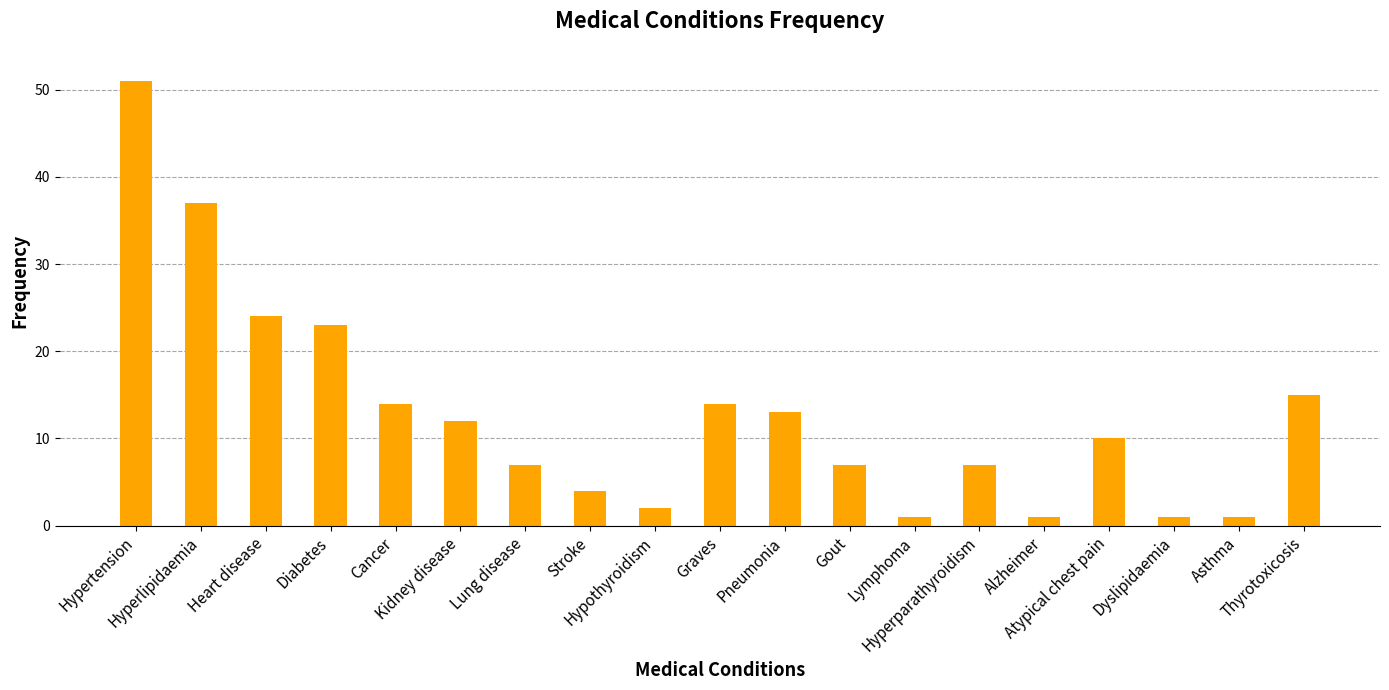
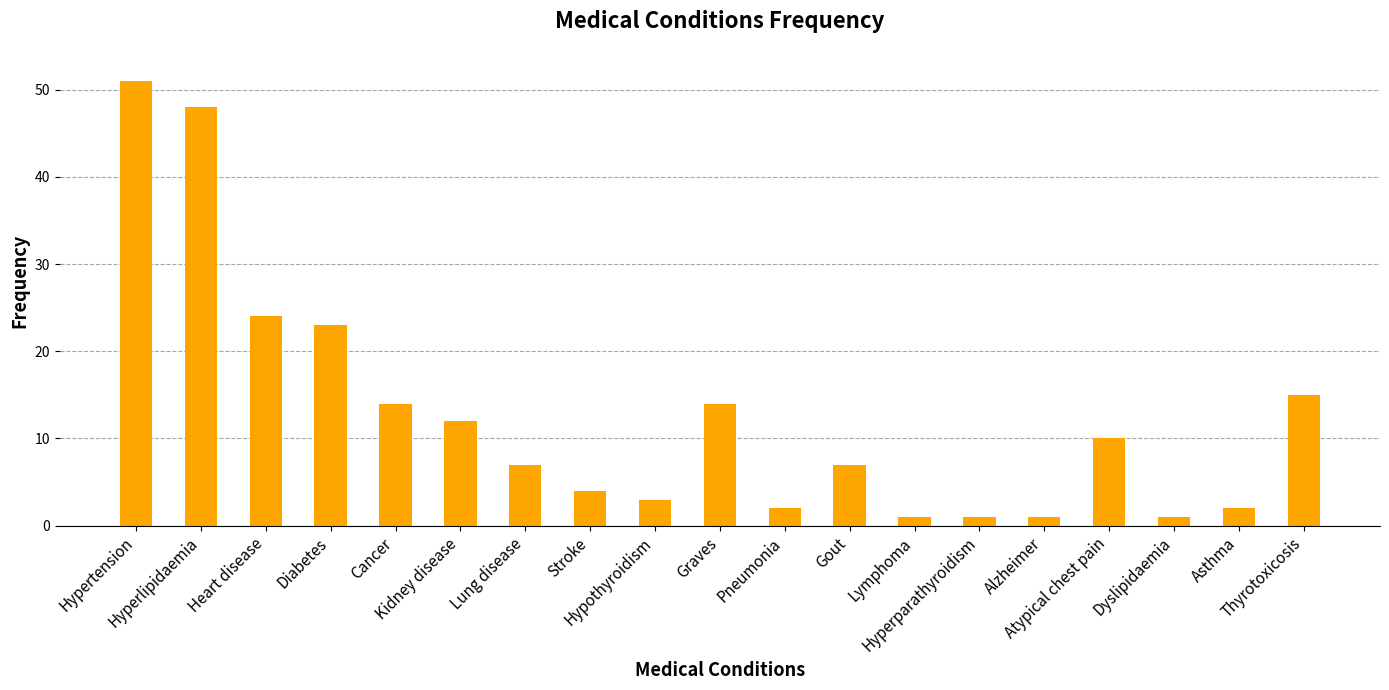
  {
    "Hypertension": 51,
-   "Hyperlipidaemia": 37,
+   "Hyperlipidaemia": 48,
    "Heart disease": 24,
    "Diabetes": 23,
    "Cancer": 14,
    "Kidney disease": 12,
    "Lung disease": 7,
    "Stroke": 4,
-   "Hypothyroidism": 2,
+   "Hypothyroidism": 3,
    "Graves": 14,
-   "Pneumonia": 13,
+   "Pneumonia": 2,
    "Gout": 7,
    "Lymphoma": 1,
-   "Hyperparathyroidism": 7,
+   "Hyperparathyroidism": 1,
    "Alzheimer": 1,
    "Atypical chest pain": 10,
    "Dyslipidaemia": 1,
-   "Asthma": 1,
+   "Asthma": 2,
    "Thyrotoxicosis": 15
  }
